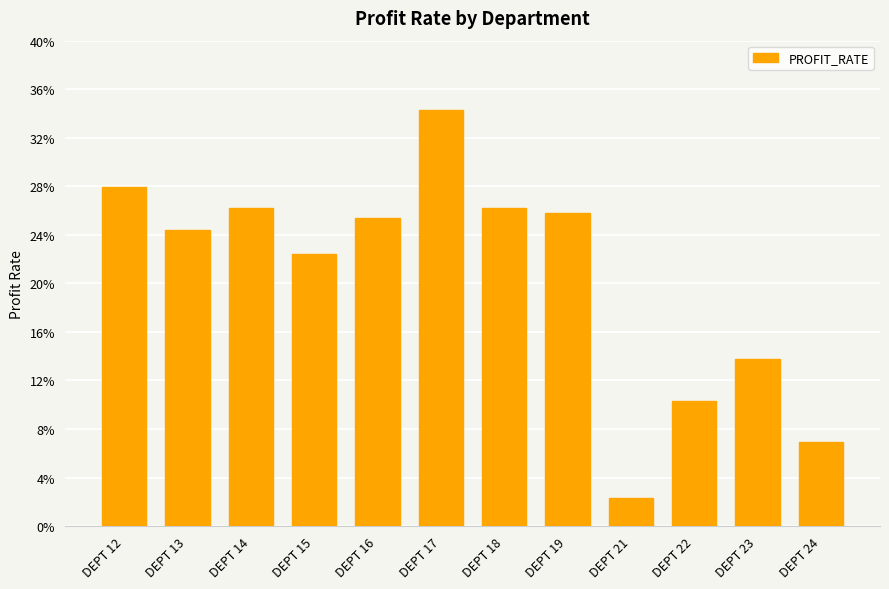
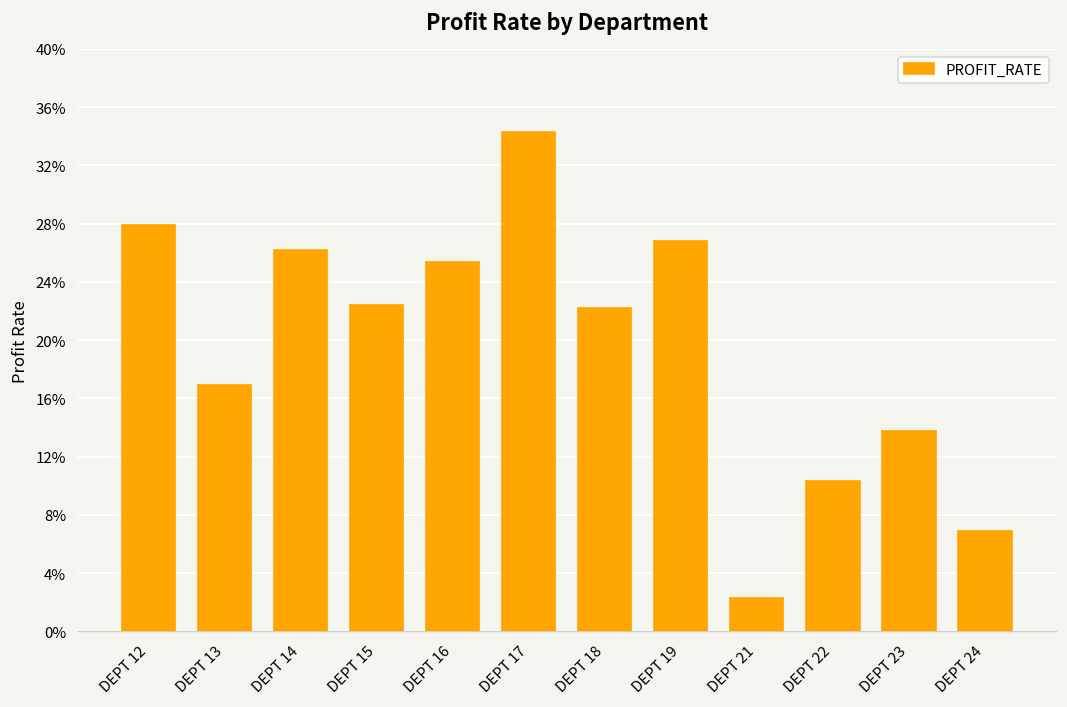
  {
    "DEPT 12": "27.9%",
-   "DEPT 13": "24.4%",
+   "DEPT 13": "16.9%",
    "DEPT 14": "26.2%",
    "DEPT 15": "22.4%",
    "DEPT 16": "25.4%",
    "DEPT 17": "34.3%",
-   "DEPT 18": "26.2%",
-   "DEPT 19": "25.8%",
+   "DEPT 18": "22.2%",
+   "DEPT 19": "26.8%",
    "DEPT 21": "2.3%",
    "DEPT 22": "10.3%",
    "DEPT 23": "13.8%",
    "DEPT 24": "6.9%"
  }
